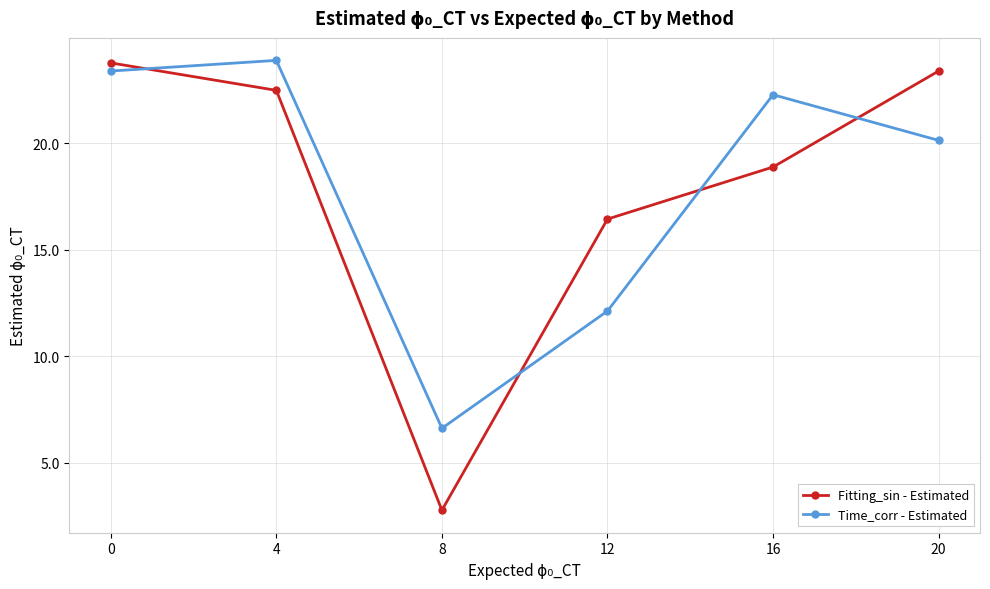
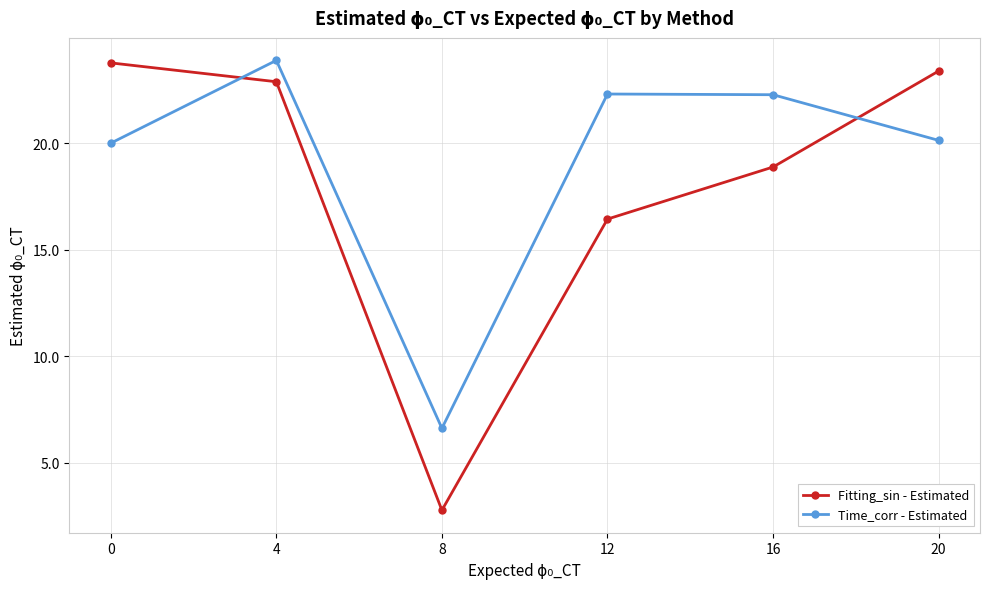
  {
    "Fitting_sin - Estimated": {
      "0": 23.8,
-     "4": 22.5,
+     "4": 22.9,
      "8": 2.8,
      "12": 16.4,
      "16": 18.9,
      "20": 23.4
    },
    "Time_corr - Estimated": {
-     "0": 23.4,
+     "0": 20.0,
      "4": 23.9,
      "8": 6.6,
-     "12": 12.1,
+     "12": 22.3,
      "16": 22.3,
      "20": 20.1
    }
  }
